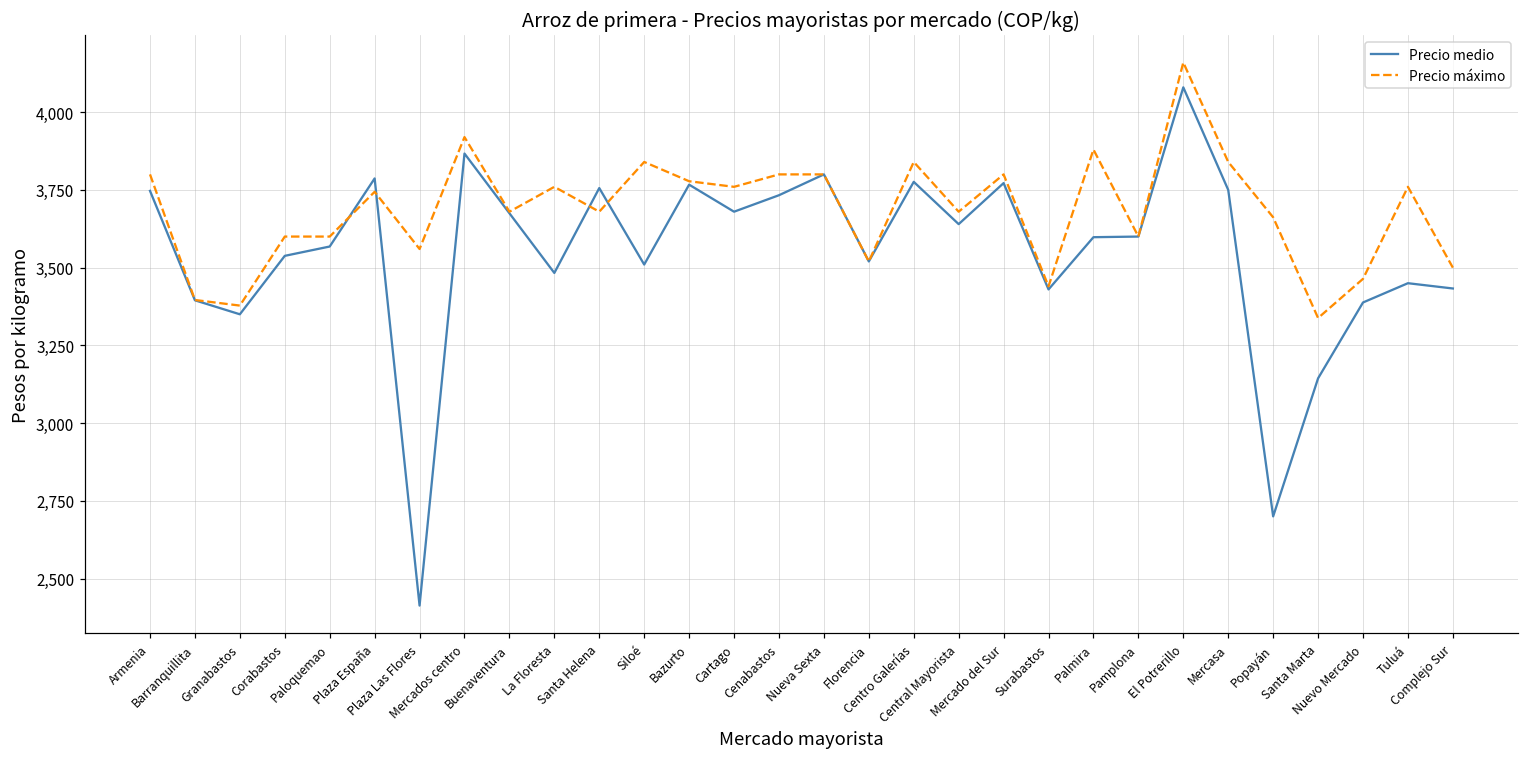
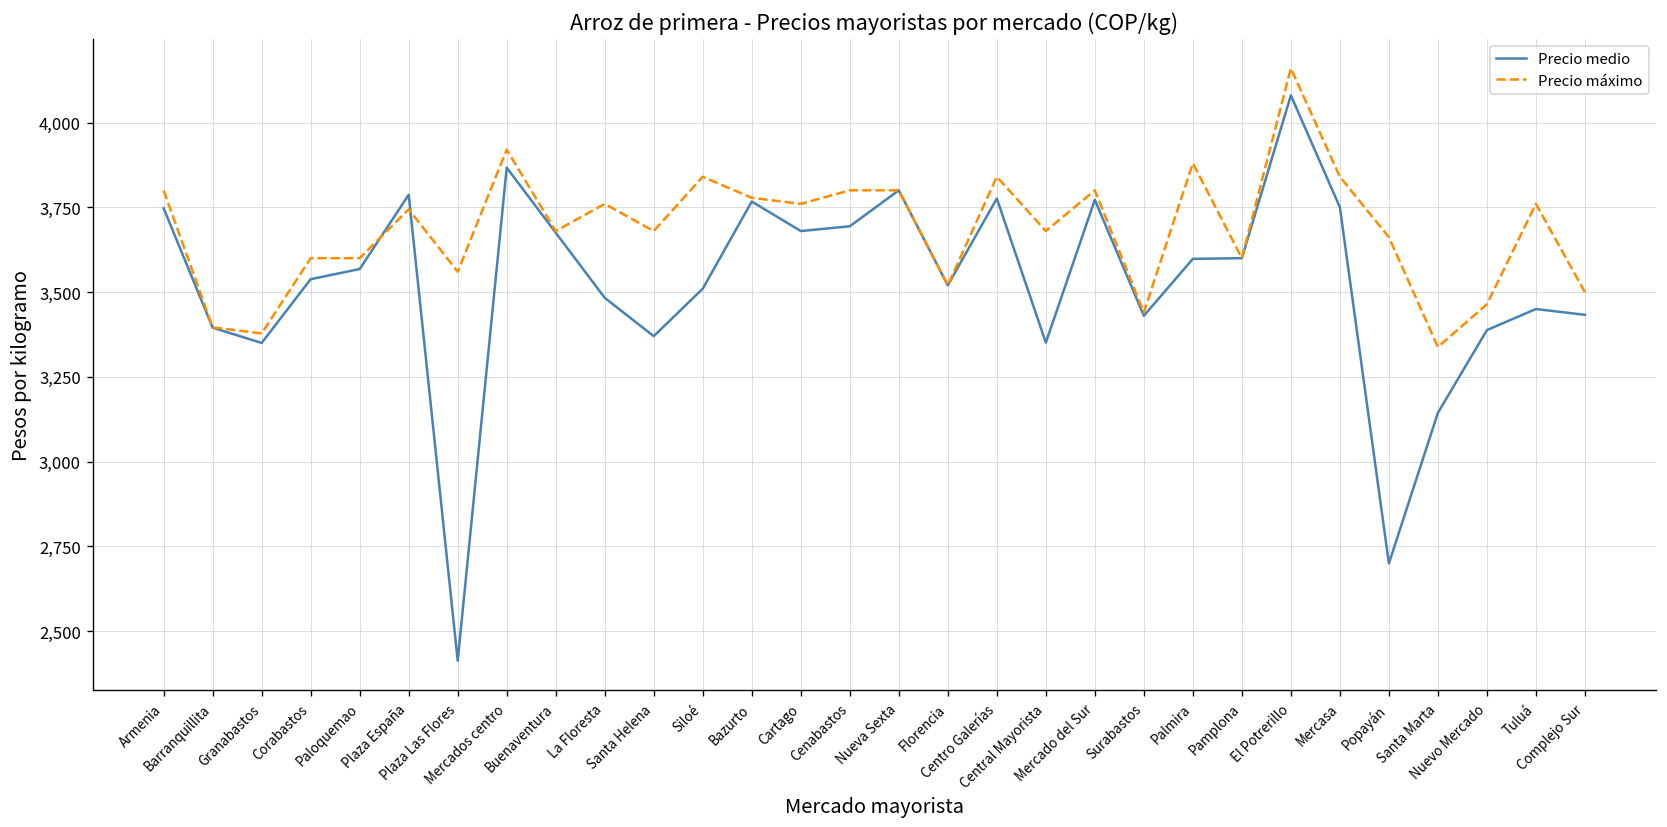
  {
    "Precio medio": {
      "Armenia": "3,750",
      "Granabastos": "3,350",
      "Corabastos": "3,540",
      "Paloquemao": "3,570",
      "Plaza España": "3,790",
      "Plaza Las Flores": "2,410",
      "Mercados centro": "3,870",
      "La Floresta": "3,480",
-     "Santa Helena": "3,760",
+     "Santa Helena": "3,370",
      "Siloé": "3,510",
      "Bazurto": "3,770",
      "Cartago": "3,680",
-     "Cenabastos": "3,730",
+     "Cenabastos": "3,690",
      "Centro Galerías": "3,780",
-     "Central Mayorista": "3,640",
+     "Central Mayorista": "3,350",
      "Mercado del Sur": "3,770",
      "Surabastos": "3,430",
      "Palmira": "3,600",
      "El Potrerillo": "4,080",
      "Mercasa": "3,750",
      "Popayán": "2,700",
      "Santa Marta": "3,140",
      "Nuevo Mercado": "3,390",
      "Tuluá": "3,450",
      "Complejo Sur": "3,430"
    },
    "Precio máximo": {
      "Armenia": "3,800",
      "Granabastos": "3,380",
      "Corabastos": "3,600",
      "Paloquemao": "3,600",
      "Plaza España": "3,740",
      "Plaza Las Flores": "3,560",
      "Mercados centro": "3,920",
      "La Floresta": "3,760",
      "Santa Helena": "3,680",
      "Siloé": "3,840",
      "Bazurto": "3,780",
      "Cartago": "3,760",
      "Cenabastos": "3,800",
      "Centro Galerías": "3,840",
      "Central Mayorista": "3,680",
      "Mercado del Sur": "3,800",
      "Surabastos": "3,440",
      "Palmira": "3,880",
      "El Potrerillo": "4,160",
      "Mercasa": "3,840",
      "Popayán": "3,660",
      "Santa Marta": "3,340",
      "Nuevo Mercado": "3,460",
      "Tuluá": "3,760",
      "Complejo Sur": "3,500"
    }
  }
